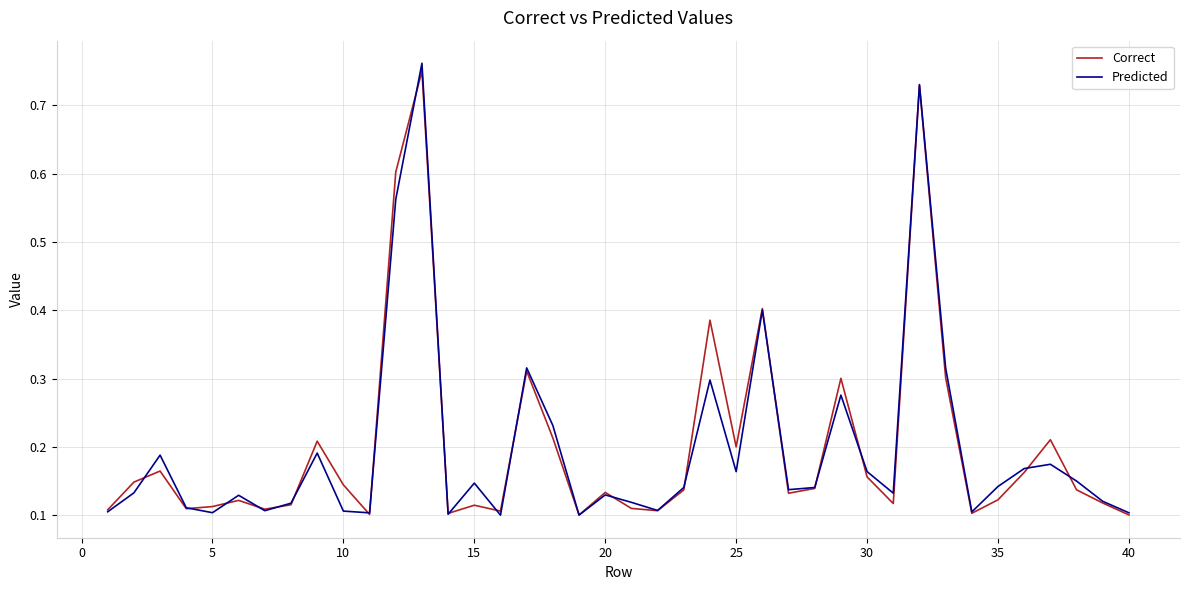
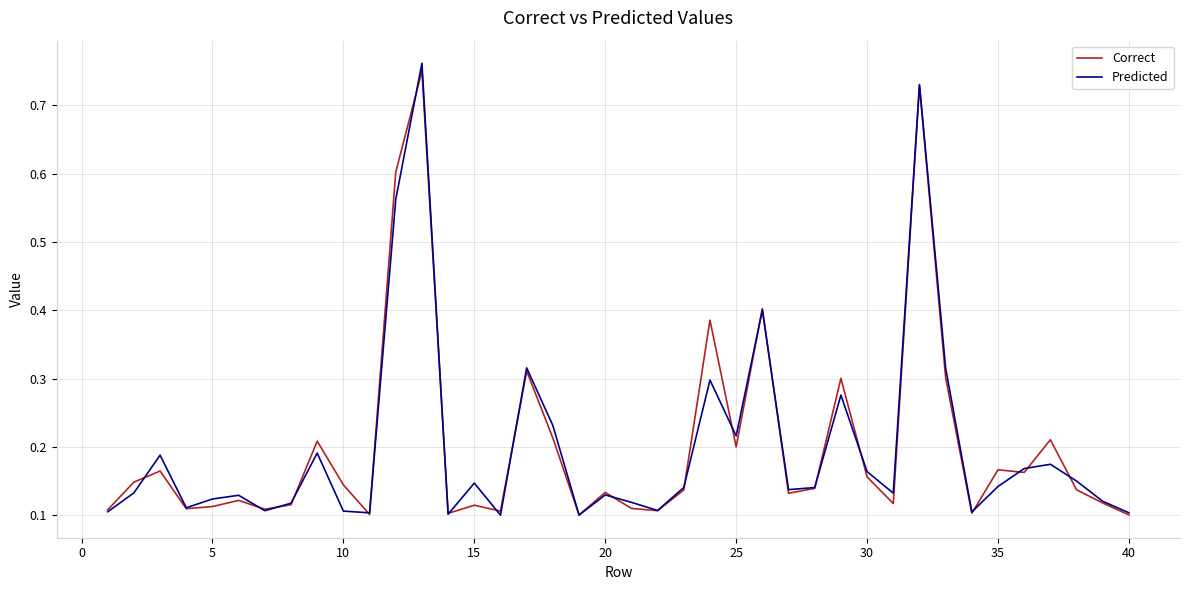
  {
    "Correct": {
      "5": 0.11,
      "10": 0.14,
      "15": 0.11,
      "25": 0.20,
      "30": 0.16,
-     "35": 0.12
+     "35": 0.17
    },
    "Predicted": {
-     "5": 0.10,
+     "5": 0.12,
      "10": 0.11,
      "15": 0.15,
-     "25": 0.16,
+     "25": 0.22,
      "30": 0.16,
      "35": 0.14
    }
  }
